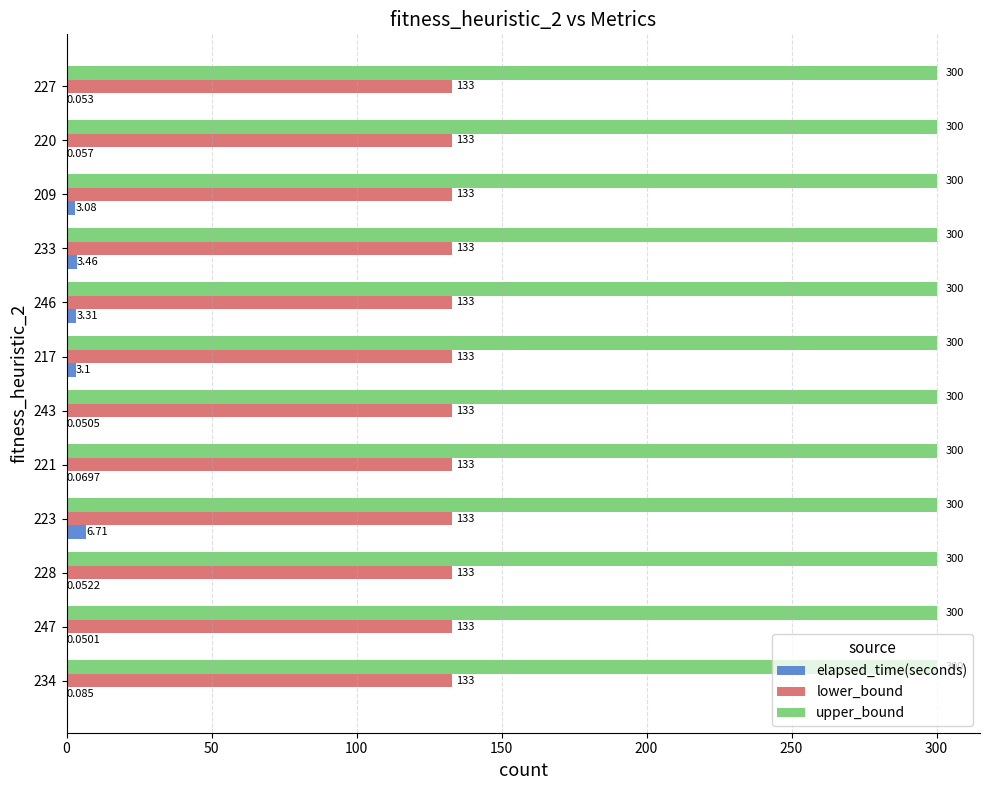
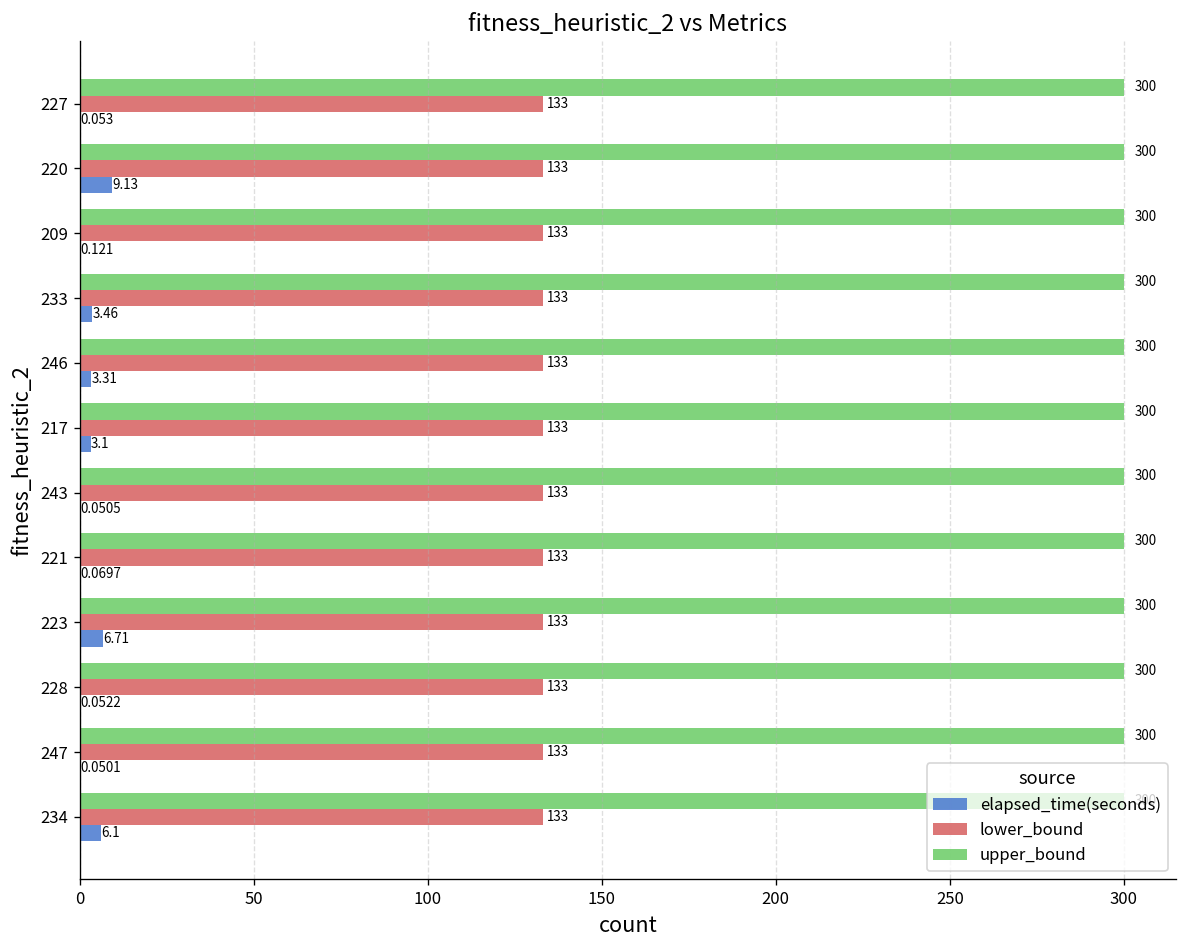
  {
    "elapsed_time(seconds)": {
      "227": 0.053,
-     "220": 0.057,
-     "209": 3.08,
+     "220": 9.13,
+     "209": 0.121,
      "233": 3.46,
      "246": 3.31,
      "217": 3.1,
      "243": 0.0505,
      "221": 0.0697,
      "223": 6.71,
      "228": 0.0522,
      "247": 0.0501,
-     "234": 0.085
+     "234": 6.1
    },
    "lower_bound": {
      "227": 133,
      "220": 133,
      "209": 133,
      "233": 133,
      "246": 133,
      "217": 133,
      "243": 133,
      "221": 133,
      "223": 133,
      "228": 133,
      "247": 133,
      "234": 133
    },
    "upper_bound": {
      "227": 300,
      "220": 300,
      "209": 300,
      "233": 300,
      "246": 300,
      "217": 300,
      "243": 300,
      "221": 300,
      "223": 300,
      "228": 300,
      "247": 300
    }
  }
